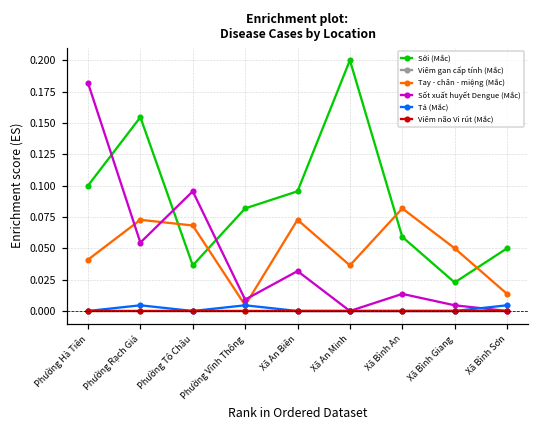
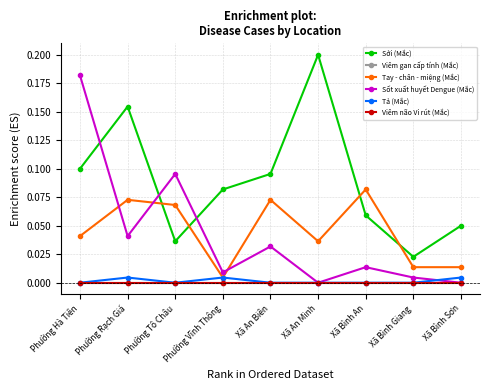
  {
    "Sởi (Mắc)": {
      "Phường Hà Tiên": 0.100,
      "Phường Rạch Giá": 0.155,
      "Phường Tô Châu": 0.036,
      "Phường Vĩnh Thông": 0.082,
      "Xã An Biên": 0.095,
      "Xã An Minh": 0.200,
      "Xã Bình An": 0.059,
      "Xã Bình Giang": 0.023,
      "Xã Bình Sơn": 0.050
    },
    "Viêm não Vi rút (Mắc)": {
      "Phường Rạch Giá": 0.000,
      "Phường Vĩnh Thông": 0.000
    },
    "Tay - chân - miệng (Mắc)": {
      "Phường Hà Tiên": 0.041,
      "Phường Rạch Giá": 0.073,
      "Phường Tô Châu": 0.068,
      "Xã An Biên": 0.073,
      "Xã An Minh": 0.036,
      "Xã Bình An": 0.082,
-     "Xã Bình Giang": 0.050,
+     "Xã Bình Giang": 0.014,
      "Xã Bình Sơn": 0.014
    },
    "Sốt xuất huyết Dengue (Mắc)": {
      "Phường Hà Tiên": 0.182,
-     "Phường Rạch Giá": 0.055,
+     "Phường Rạch Giá": 0.041,
      "Phường Tô Châu": 0.095,
      "Phường Vĩnh Thông": 0.009,
      "Xã An Biên": 0.032,
      "Xã Bình An": 0.014,
      "Xã Bình Giang": 0.005
    },
    "Tả (Mắc)": {
      "Phường Rạch Giá": 0.005,
      "Xã Bình Sơn": 0.005
    }
  }
